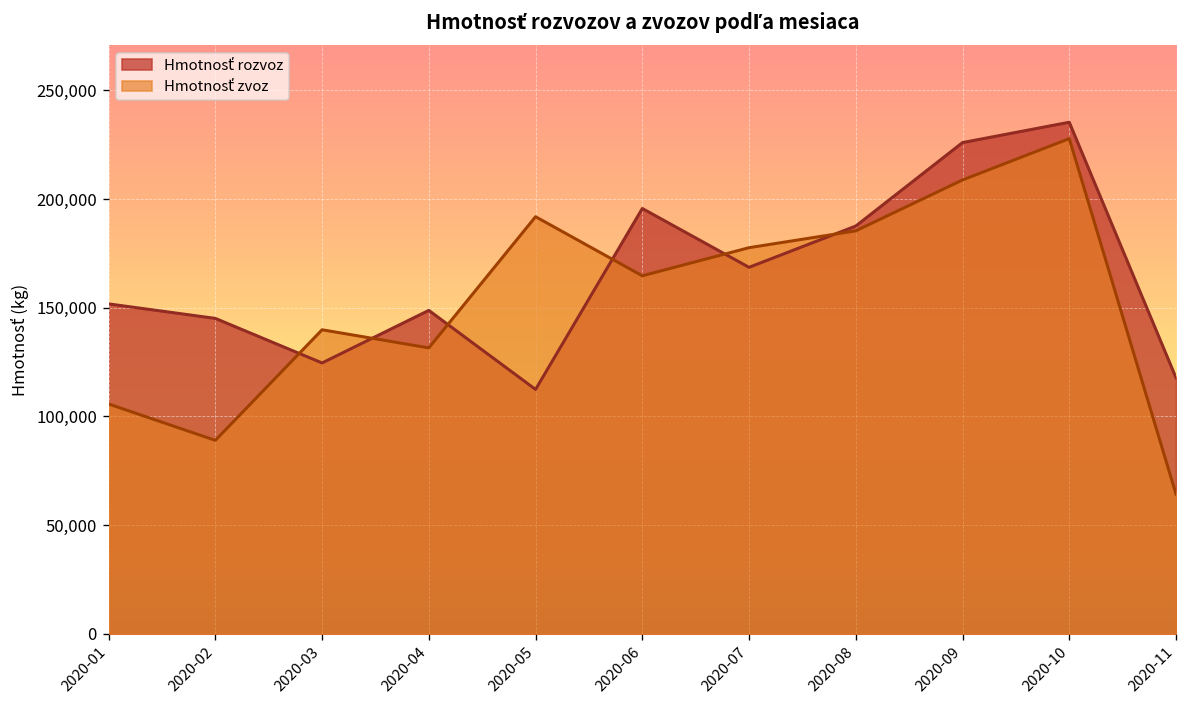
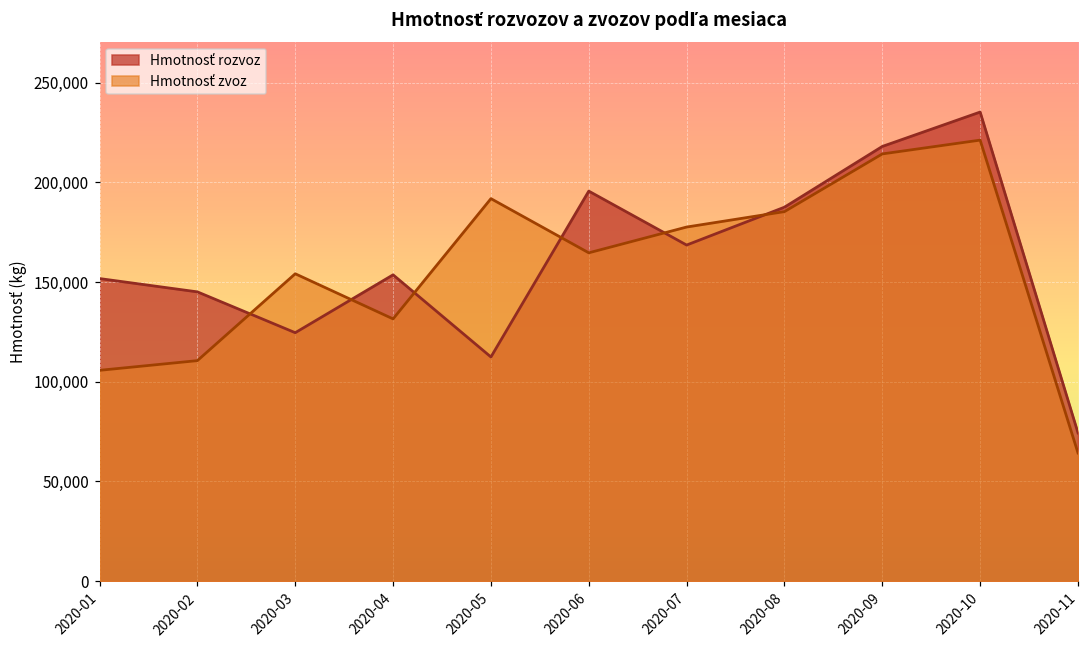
  {
    "Hmotnosť rozvoz": {
      "2020-01": "152,000",
      "2020-02": "145,000",
      "2020-03": "125,000",
-     "2020-04": "149,000",
+     "2020-04": "154,000",
      "2020-05": "112,000",
      "2020-06": "196,000",
      "2020-07": "169,000",
      "2020-08": "188,000",
-     "2020-09": "226,000",
+     "2020-09": "218,000",
      "2020-10": "235,000",
-     "2020-11": "118,000"
+     "2020-11": "74,000"
    },
    "Hmotnosť zvoz": {
      "2020-01": "106,000",
-     "2020-02": "89,000",
-     "2020-03": "140,000",
+     "2020-02": "111,000",
+     "2020-03": "154,000",
      "2020-04": "132,000",
      "2020-05": "192,000",
      "2020-06": "165,000",
      "2020-07": "178,000",
      "2020-08": "185,000",
-     "2020-09": "209,000",
-     "2020-10": "228,000",
+     "2020-09": "214,000",
+     "2020-10": "221,000",
      "2020-11": "64,000"
    }
  }
